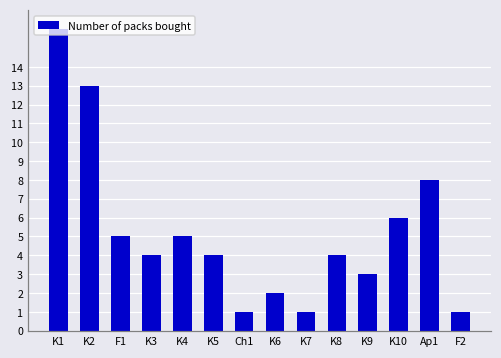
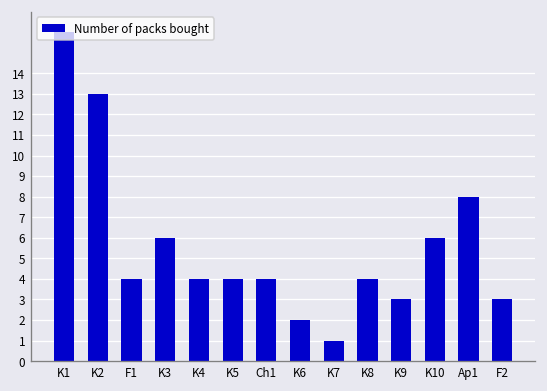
  {
    "K2": 13,
-   "F1": 5,
-   "K3": 4,
-   "K4": 5,
+   "F1": 4,
+   "K3": 6,
+   "K4": 4,
    "K5": 4,
-   "Ch1": 1,
+   "Ch1": 4,
    "K6": 2,
    "K7": 1,
    "K8": 4,
    "K9": 3,
    "K10": 6,
    "Ap1": 8,
-   "F2": 1
+   "F2": 3
  }
